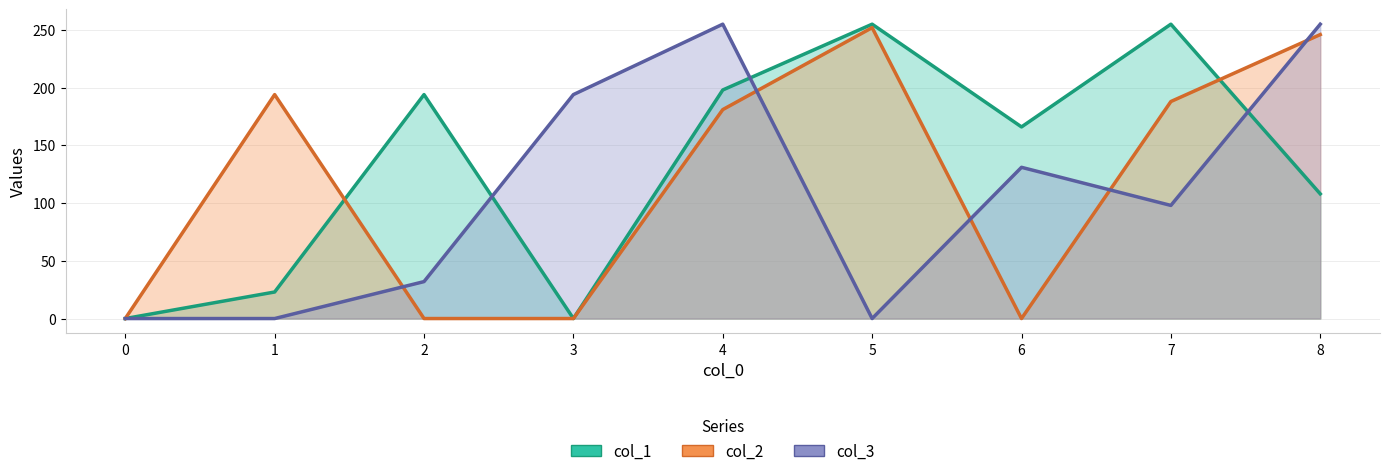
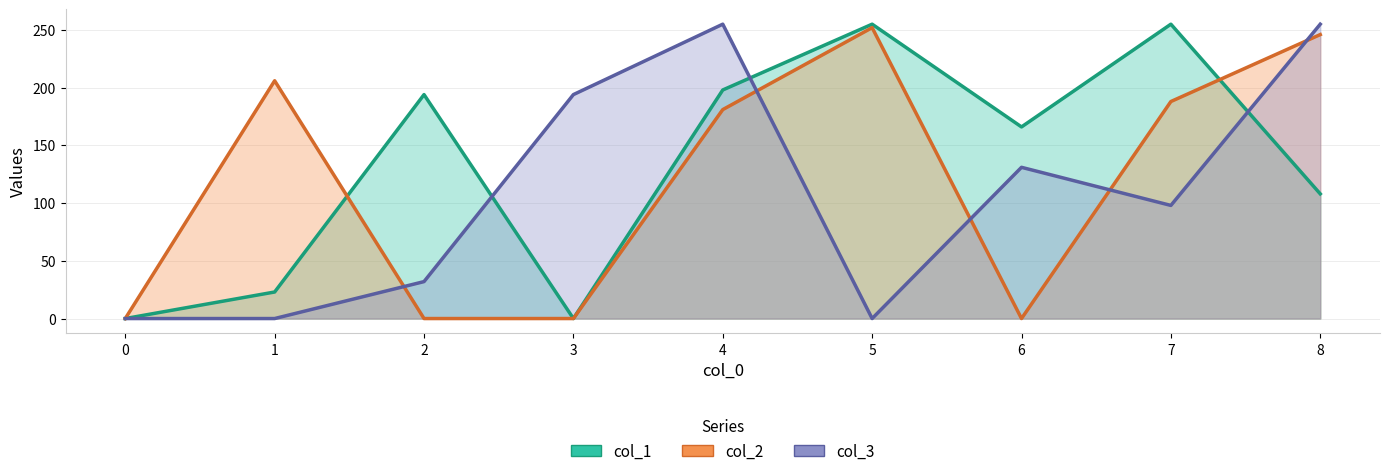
  {
    "col_2": {
-     "1": 194,
+     "1": 206,
      "2": 0,
      "4": 181,
      "5": 252,
      "6": 0,
      "7": 188,
      "8": 246
    }
  }
